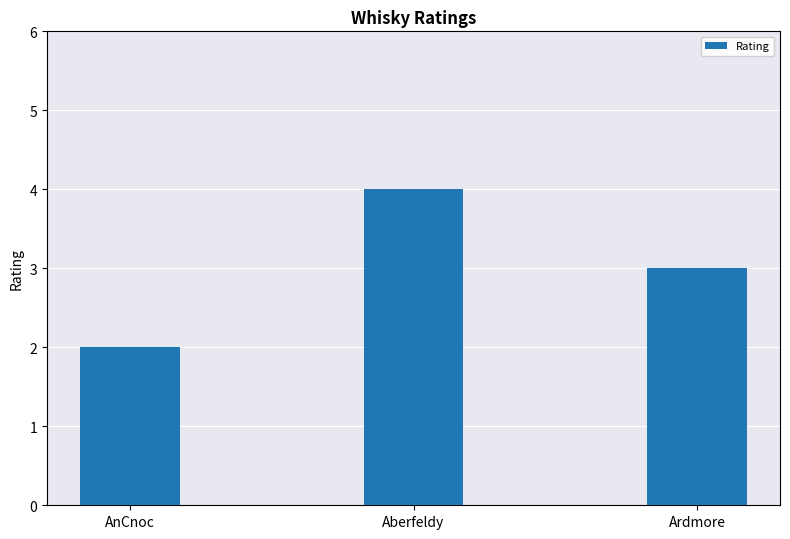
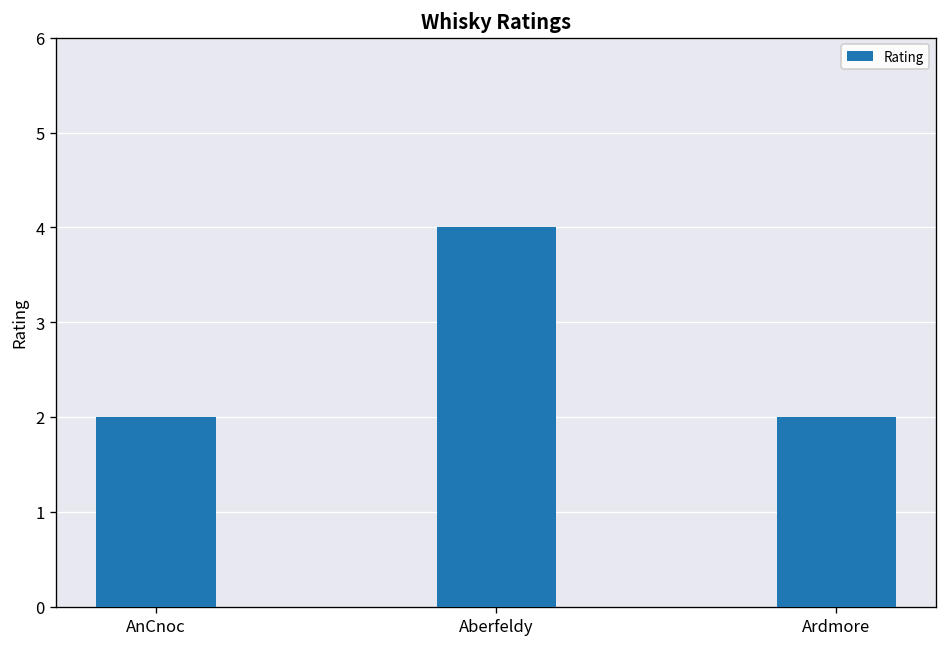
  {
    "AnCnoc": 2,
    "Aberfeldy": 4,
-   "Ardmore": 3
+   "Ardmore": 2
  }
